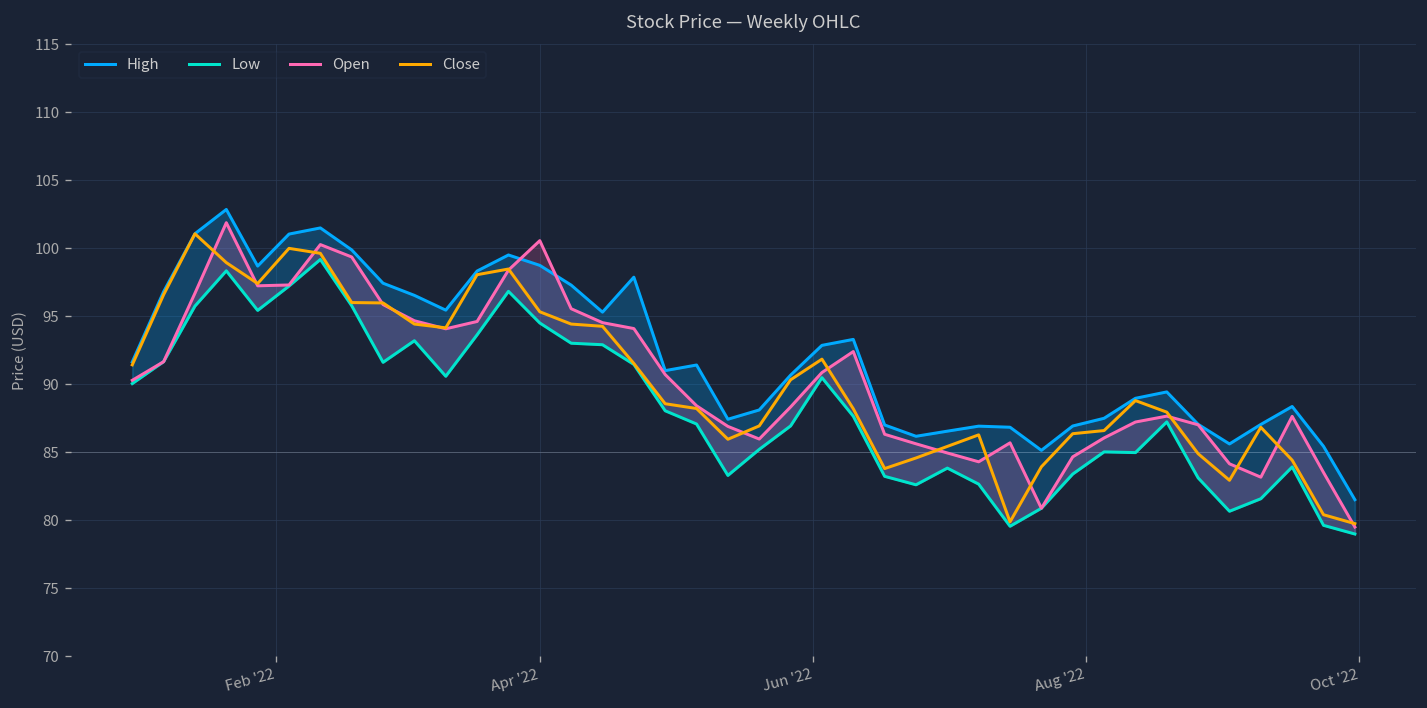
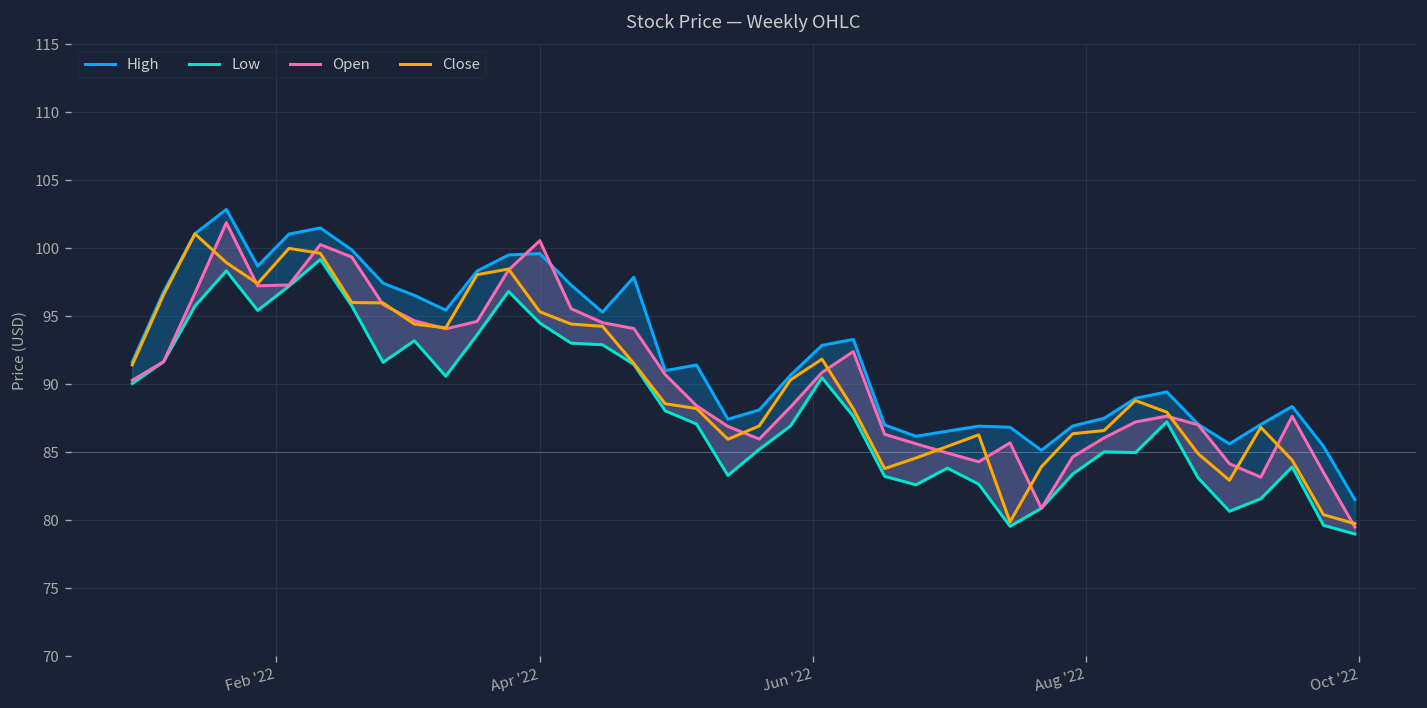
  {
    "High": {
-     "Apr '22": 98.7
+     "Apr '22": 99.6
    },
    "Low": {
      "Apr '22": 94.5
    },
    "Open": {
      "Apr '22": 100.6
    },
    "Close": {
      "Apr '22": 95.3
    }
  }
